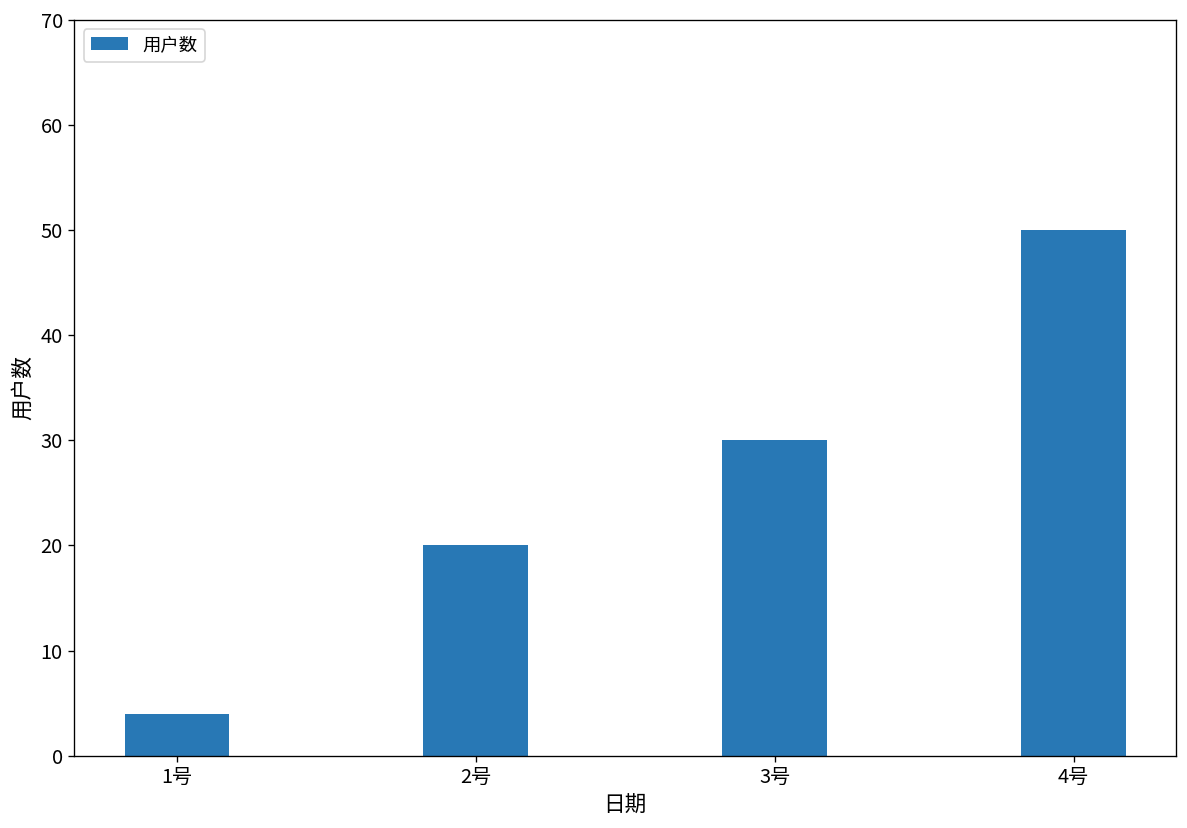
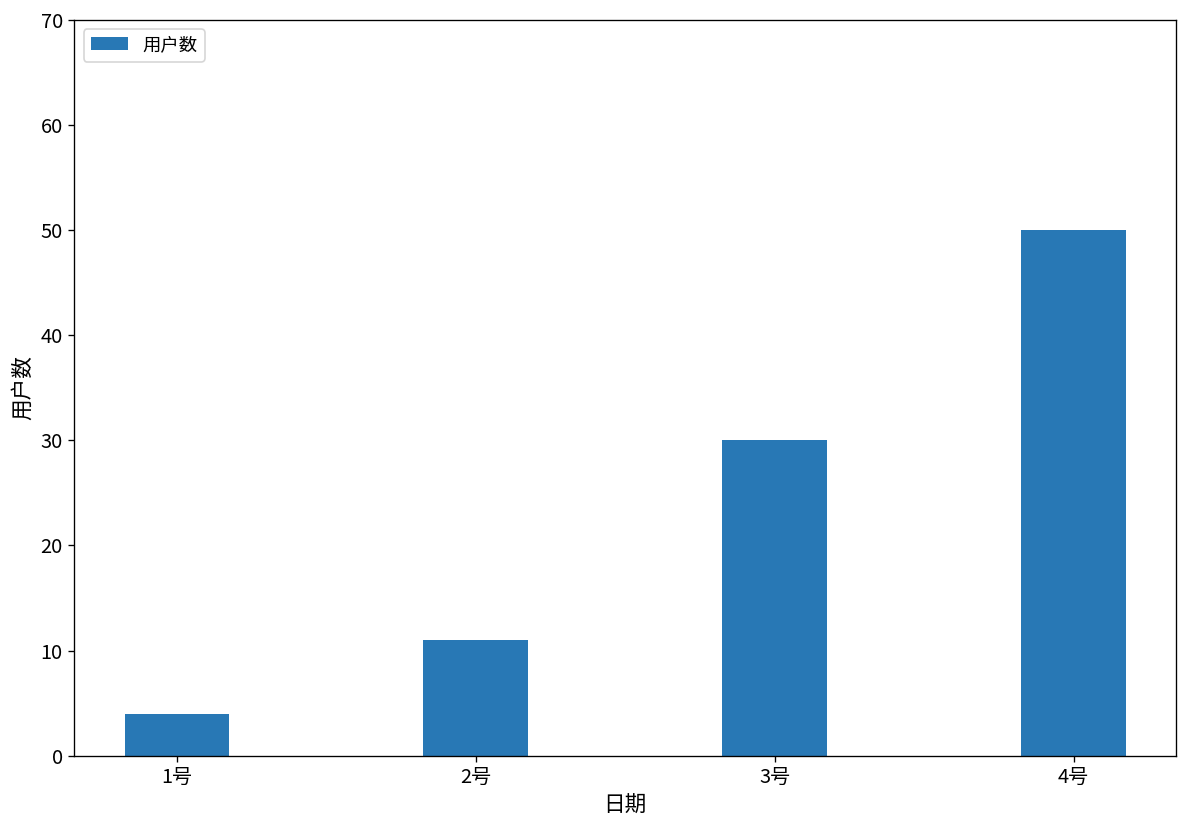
  {
    "1号": 4,
-   "2号": 20,
+   "2号": 11,
    "3号": 30,
    "4号": 50
  }
